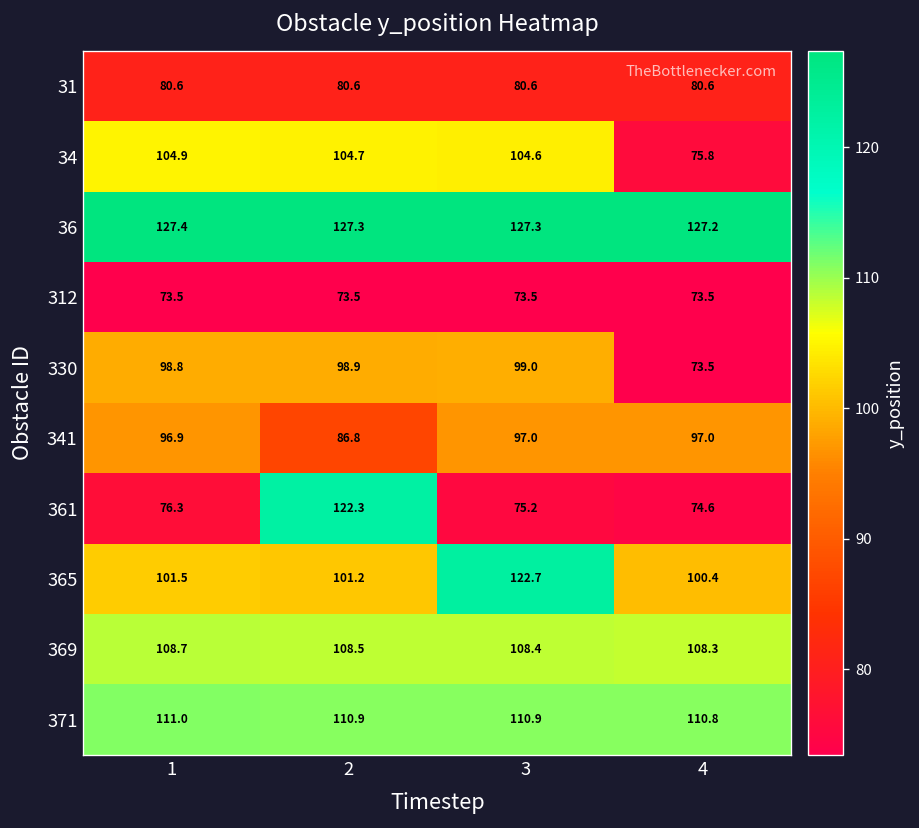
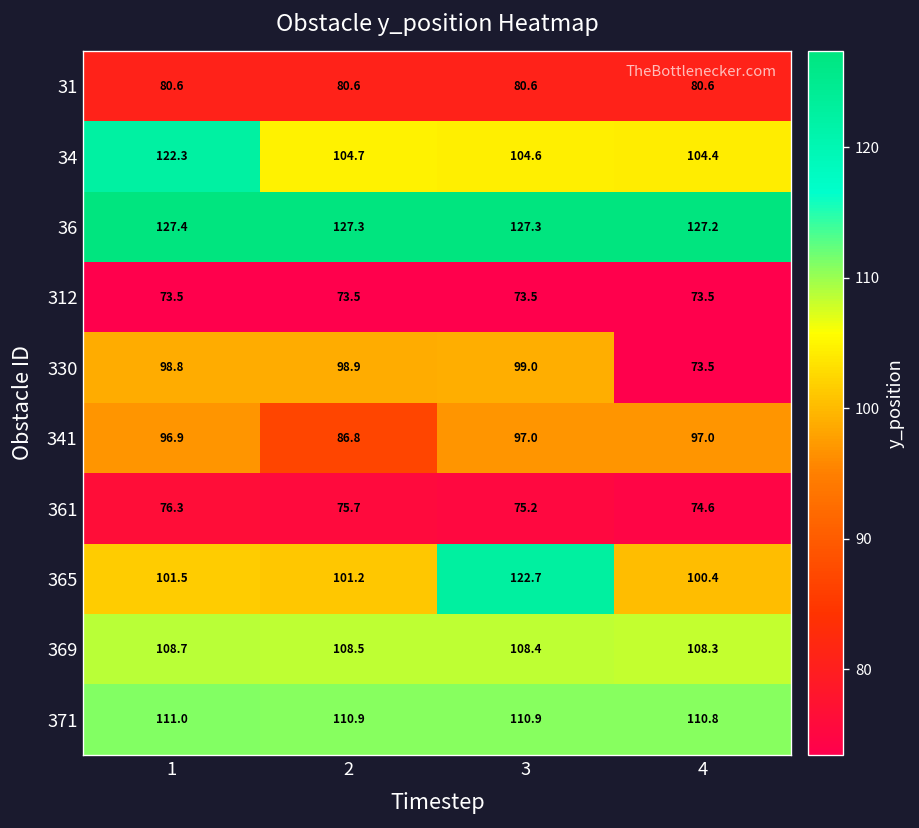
  {
    "31": {
      "1": 80.6,
      "2": 80.6,
      "3": 80.6
    },
    "34": {
-     "1": 104.9,
+     "1": 122.3,
      "2": 104.7,
      "3": 104.6,
-     "4": 75.8
+     "4": 104.4
    },
    "36": {
      "1": 127.4,
      "2": 127.3,
      "3": 127.3,
      "4": 127.2
    },
    "312": {
      "1": 73.5,
      "2": 73.5,
      "3": 73.5,
      "4": 73.5
    },
    "330": {
      "1": 98.8,
      "2": 98.9,
      "3": 99.0,
      "4": 73.5
    },
    "341": {
      "1": 96.9,
      "2": 86.8,
      "3": 97.0,
      "4": 97.0
    },
    "361": {
      "1": 76.3,
-     "2": 122.3,
+     "2": 75.7,
      "3": 75.2,
      "4": 74.6
    },
    "365": {
      "1": 101.5,
      "2": 101.2,
      "3": 122.7,
      "4": 100.4
    },
    "369": {
      "1": 108.7,
      "2": 108.5,
      "3": 108.4,
      "4": 108.3
    },
    "371": {
      "1": 111.0,
      "2": 110.9,
      "3": 110.9,
      "4": 110.8
    }
  }
